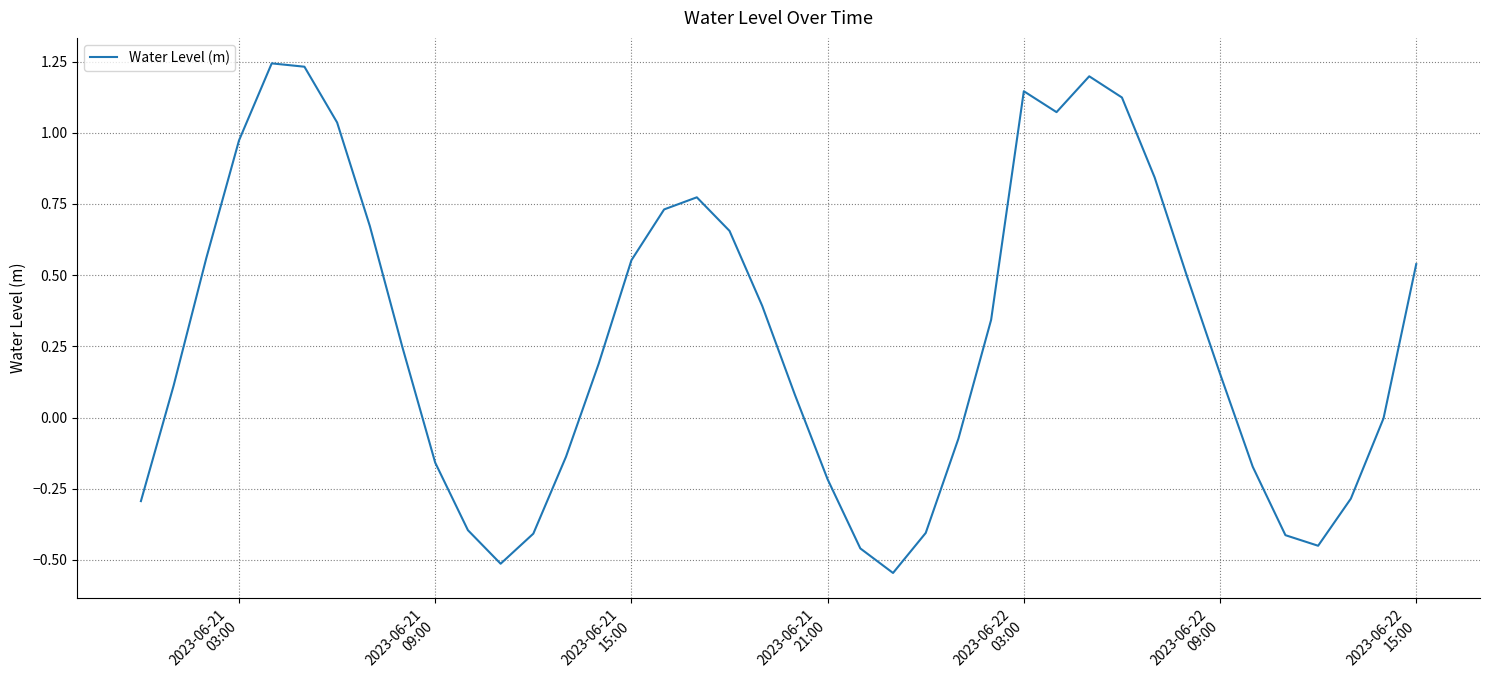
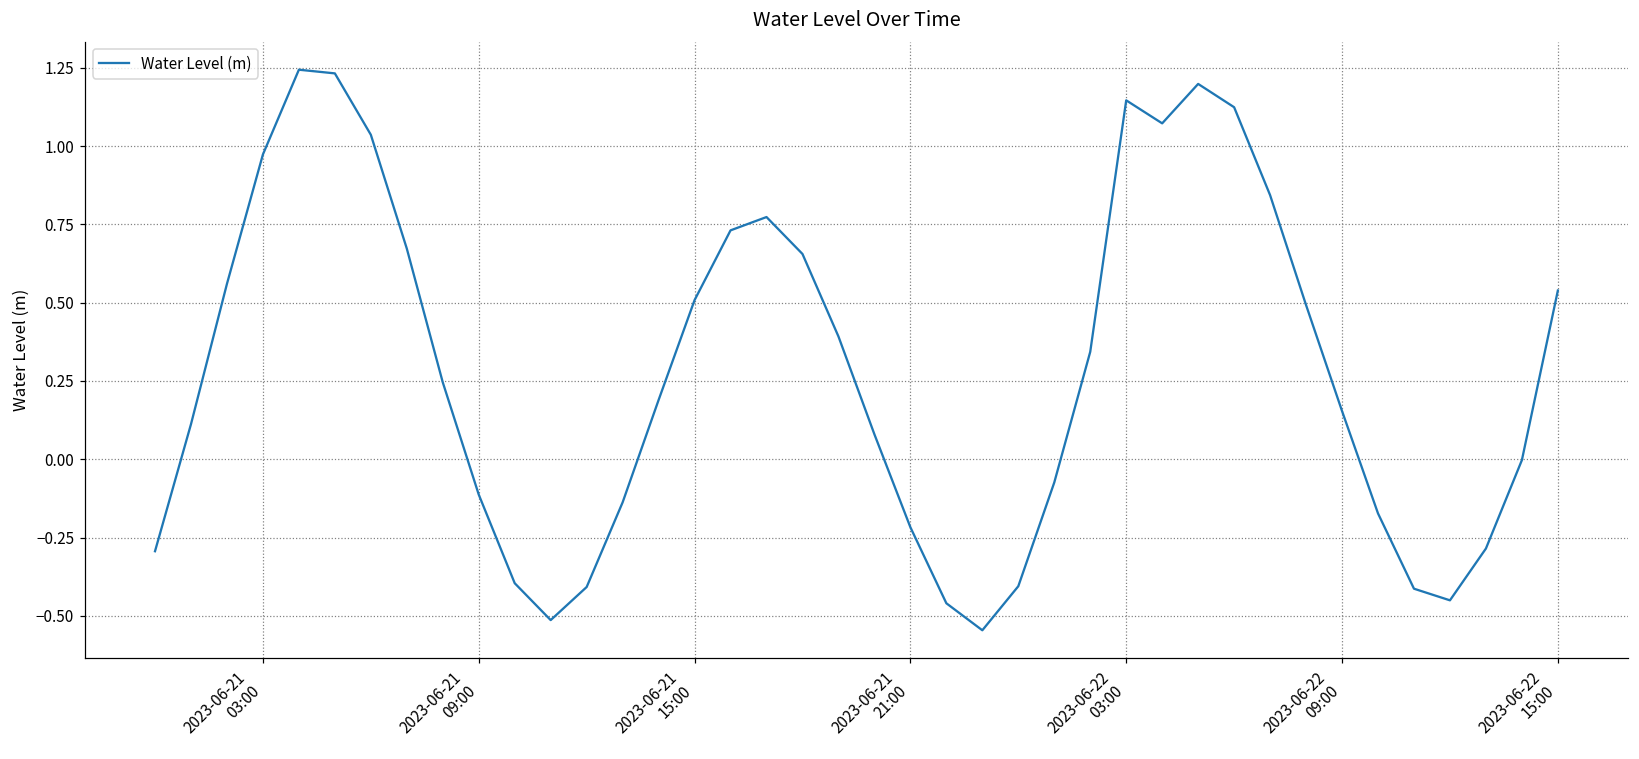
  {
    "2023-06-21 03:00": 0.97,
-   "2023-06-21 09:00": -0.16,
-   "2023-06-21 15:00": 0.55,
+   "2023-06-21 09:00": -0.11,
+   "2023-06-21 15:00": 0.51,
    "2023-06-21 21:00": -0.22,
    "2023-06-22 03:00": 1.15,
    "2023-06-22 09:00": 0.15,
    "2023-06-22 15:00": 0.54
  }
